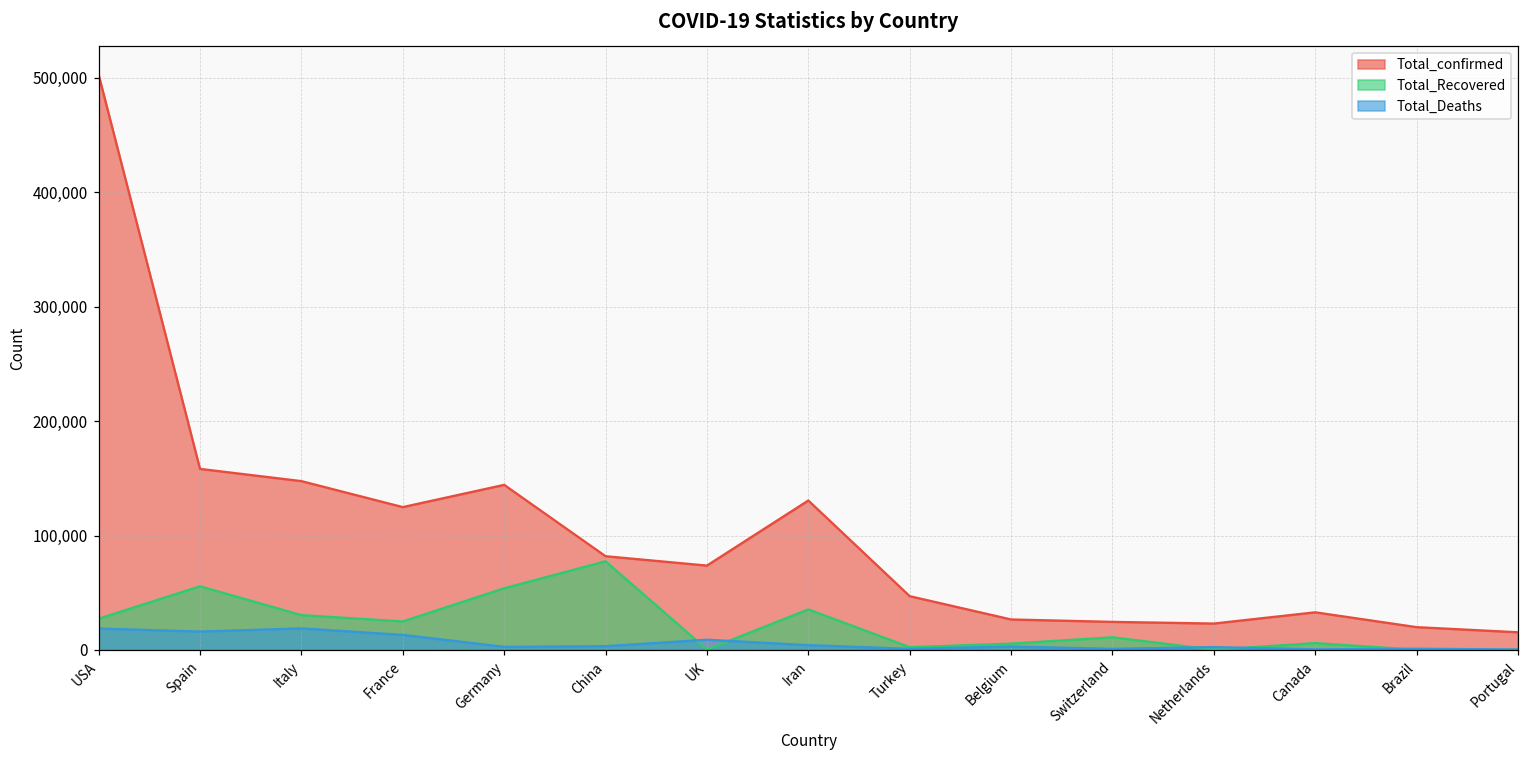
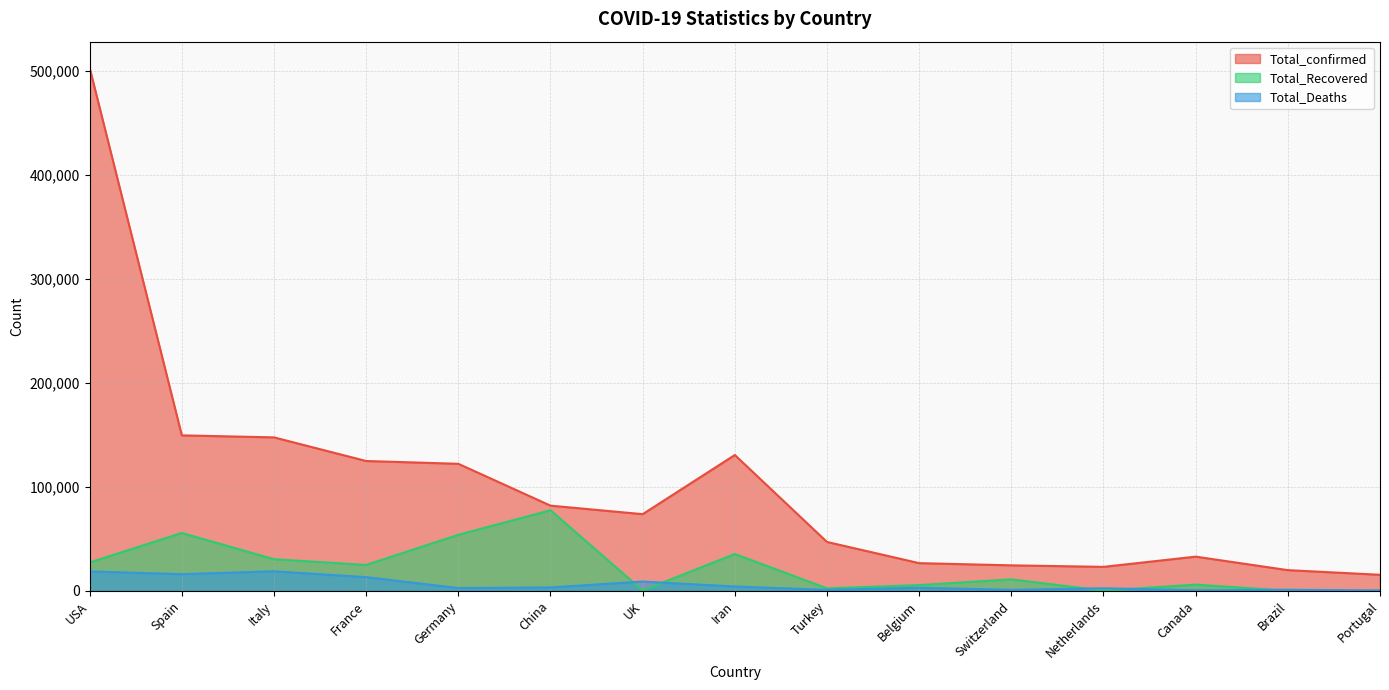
  {
    "Total_confirmed": {
      "USA": "503,000",
-     "Spain": "158,000",
+     "Spain": "150,000",
      "Italy": "148,000",
      "France": "125,000",
-     "Germany": "144,000",
+     "Germany": "122,000",
      "China": "82,000",
      "UK": "74,000",
      "Iran": "131,000",
      "Turkey": "47,000",
      "Belgium": "27,000",
      "Switzerland": "25,000",
      "Netherlands": "23,000",
      "Canada": "33,000",
      "Brazil": "20,000",
      "Portugal": "15,000"
    },
    "Total_Recovered": {
      "USA": "27,000",
      "Spain": "56,000",
      "Italy": "30,000",
      "France": "25,000",
      "Germany": "54,000",
      "China": "78,000",
      "UK": "0",
      "Iran": "35,000",
      "Belgium": "6,000",
      "Switzerland": "11,000",
      "Canada": "6,000"
    },
    "Total_Deaths": {
      "USA": "19,000",
      "Spain": "16,000",
      "Italy": "19,000",
      "France": "13,000",
      "Germany": "3,000",
      "China": "3,000",
      "UK": "9,000",
      "Iran": "4,000",
      "Belgium": "3,000",
      "Switzerland": "1,000",
      "Canada": "1,000"
    }
  }
